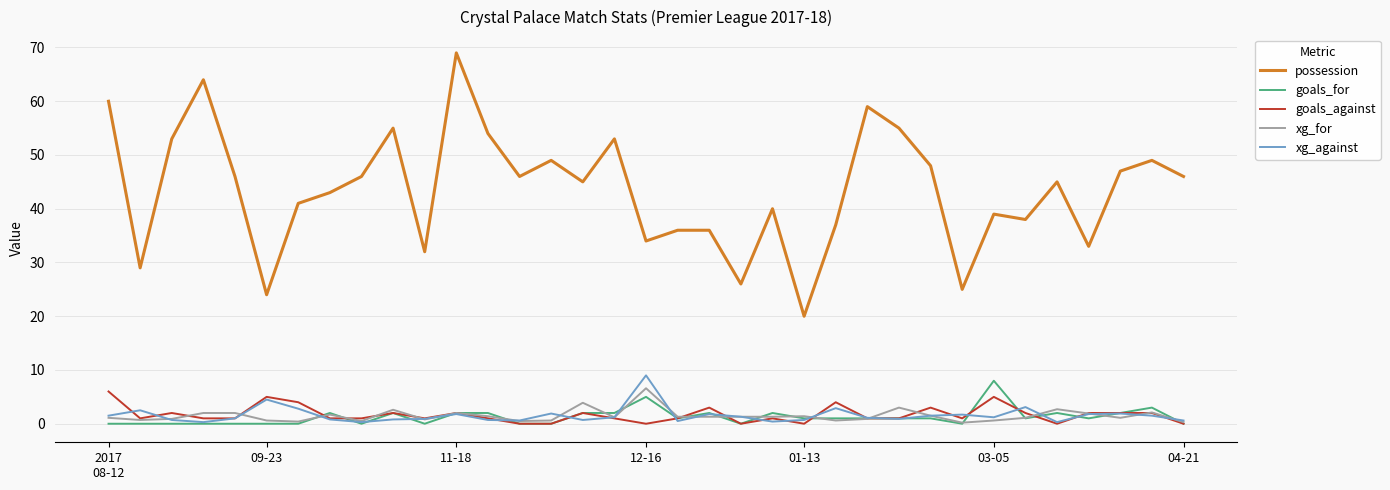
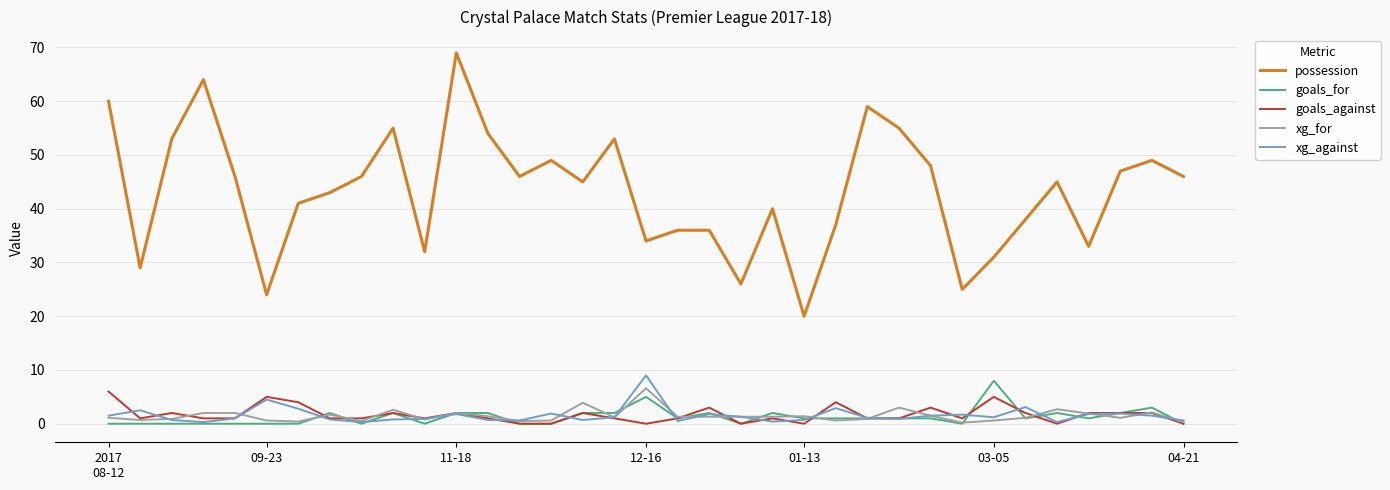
  {
    "possession": {
      "2017 08-12": 60,
      "09-23": 24,
      "11-18": 69,
      "12-16": 34,
      "01-13": 20,
-     "03-05": 39,
+     "03-05": 31,
      "04-21": 46
    },
    "goals_for": {
      "2017 08-12": 0,
      "09-23": 0,
      "12-16": 5,
      "03-05": 8
    },
    "goals_against": {
      "2017 08-12": 6,
      "09-23": 5,
      "12-16": 0,
      "01-13": 0,
      "03-05": 5
    },
    "xg_for": {
      "09-23": 1,
      "12-16": 7,
      "03-05": 1
    },
    "xg_against": {
      "09-23": 5,
      "12-16": 9,
      "03-05": 1
    }
  }
